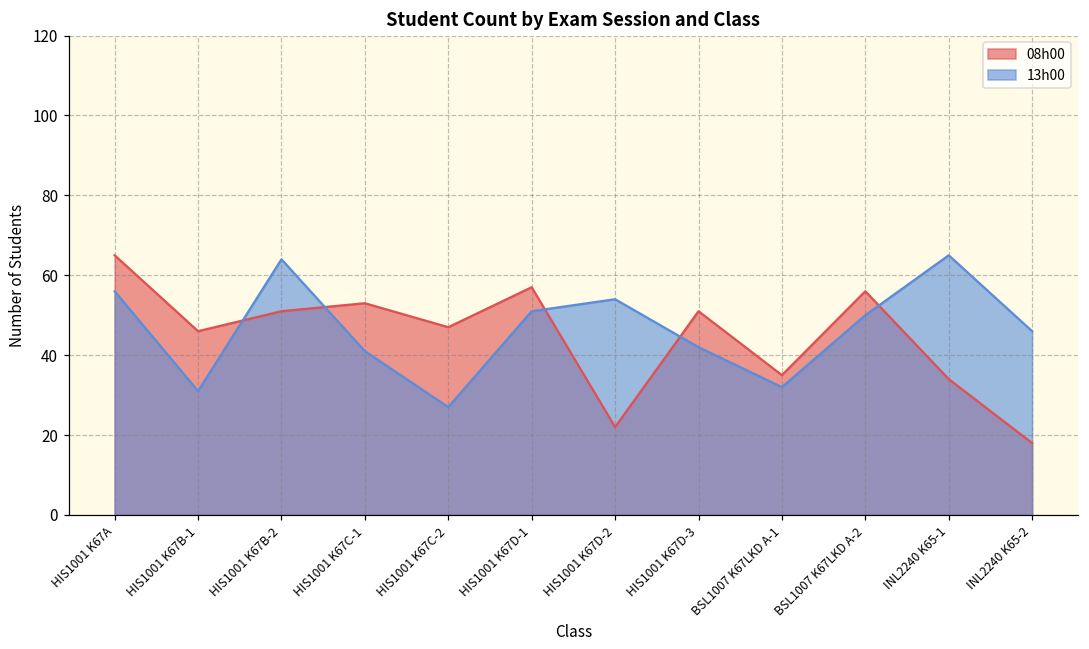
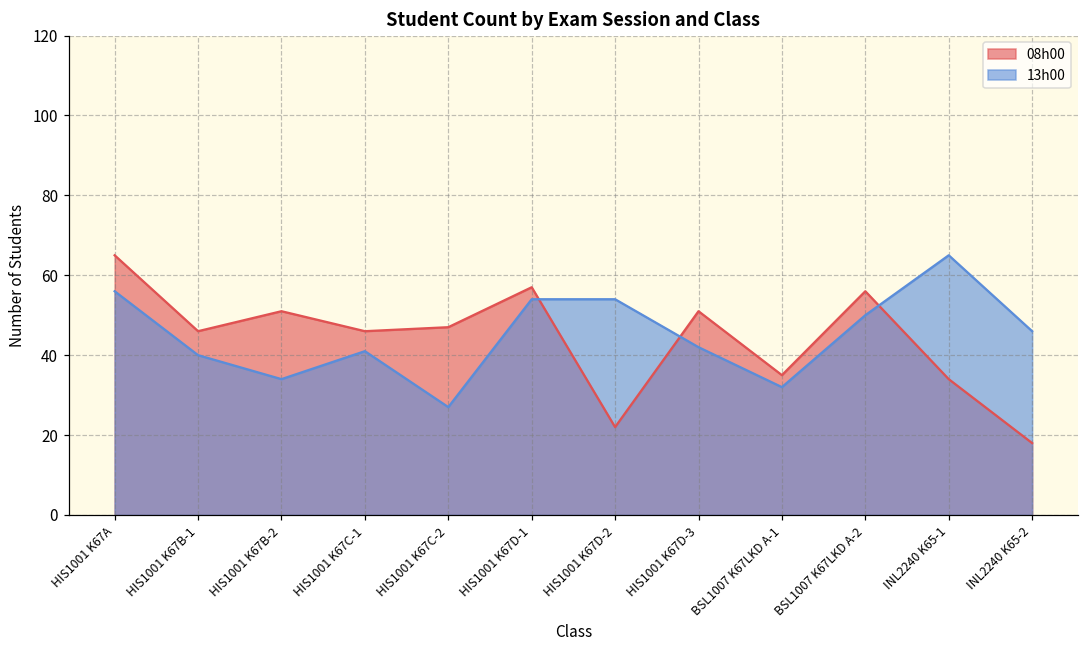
  {
    "08h00": {
      "HIS1001 K67A": 65,
      "HIS1001 K67B-1": 46,
      "HIS1001 K67B-2": 51,
-     "HIS1001 K67C-1": 53,
+     "HIS1001 K67C-1": 46,
      "HIS1001 K67C-2": 47,
      "HIS1001 K67D-1": 57,
      "HIS1001 K67D-2": 22,
      "HIS1001 K67D-3": 51,
      "BSL1007 K67LKD A-1": 35,
      "BSL1007 K67LKD A-2": 56,
      "INL2240 K65-1": 34,
      "INL2240 K65-2": 18
    },
    "13h00": {
      "HIS1001 K67A": 56,
-     "HIS1001 K67B-1": 31,
-     "HIS1001 K67B-2": 64,
+     "HIS1001 K67B-1": 40,
+     "HIS1001 K67B-2": 34,
      "HIS1001 K67C-1": 41,
      "HIS1001 K67C-2": 27,
-     "HIS1001 K67D-1": 51,
+     "HIS1001 K67D-1": 54,
      "HIS1001 K67D-2": 54,
      "HIS1001 K67D-3": 42,
      "BSL1007 K67LKD A-1": 32,
      "BSL1007 K67LKD A-2": 50,
      "INL2240 K65-1": 65,
      "INL2240 K65-2": 46
    }
  }
